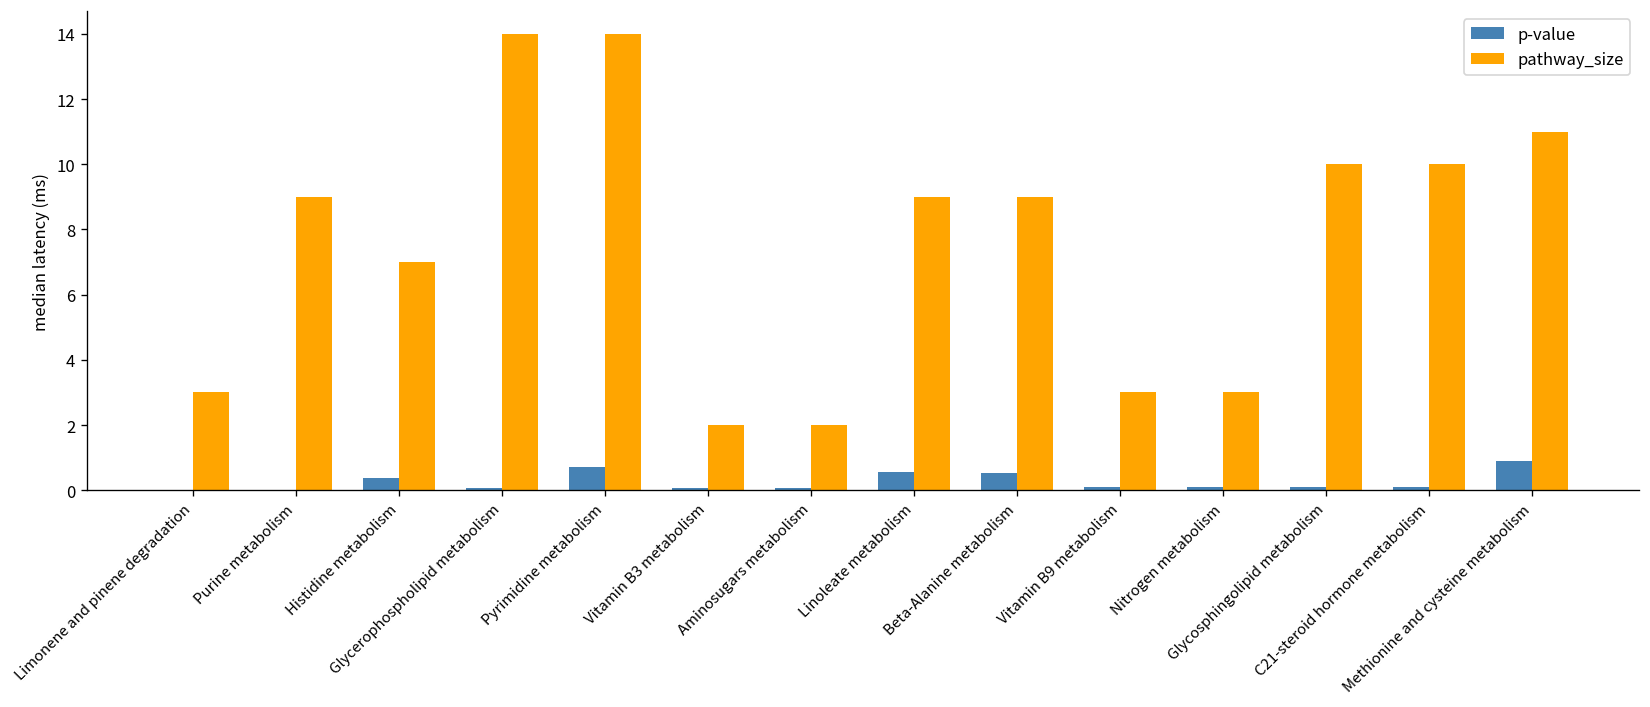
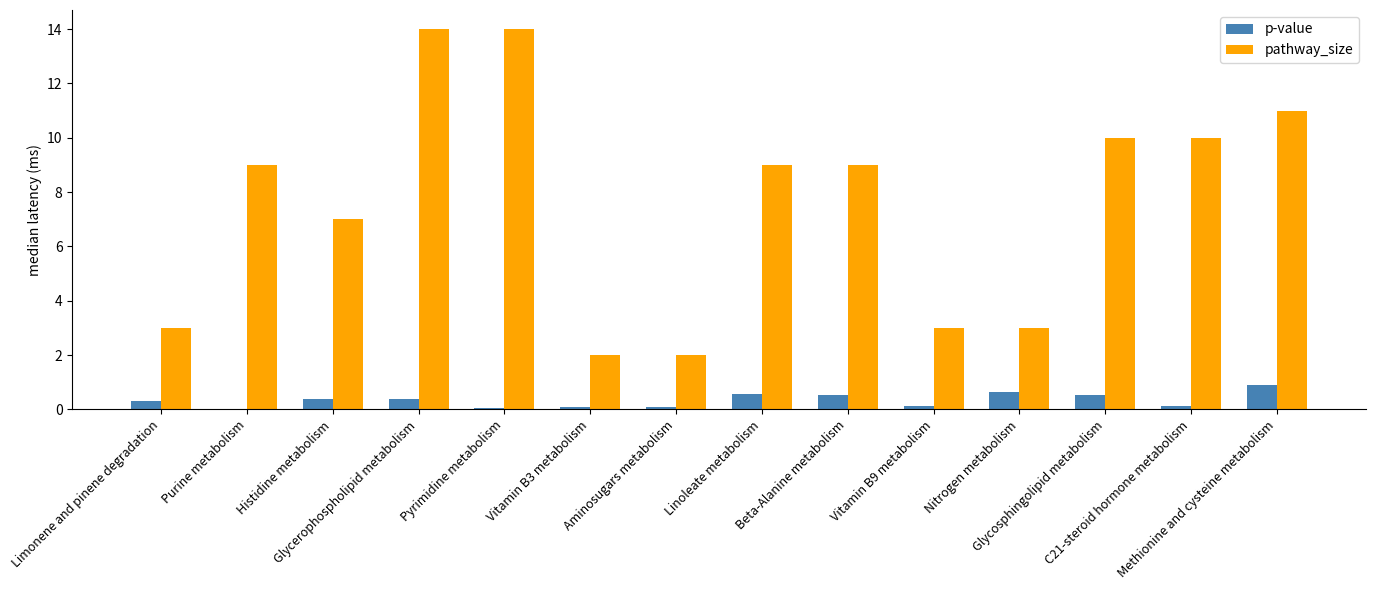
  {
    "p-value": {
-     "Limonene and pinene degradation": 0.0,
+     "Limonene and pinene degradation": 0.3,
      "Histidine metabolism": 0.4,
-     "Glycerophospholipid metabolism": 0.1,
-     "Pyrimidine metabolism": 0.7,
+     "Glycerophospholipid metabolism": 0.4,
+     "Pyrimidine metabolism": 0.1,
      "Linoleate metabolism": 0.6,
      "Beta-Alanine metabolism": 0.5,
      "Vitamin B9 metabolism": 0.1,
-     "Nitrogen metabolism": 0.1,
-     "Glycosphingolipid metabolism": 0.1,
+     "Nitrogen metabolism": 0.6,
+     "Glycosphingolipid metabolism": 0.5,
      "C21-steroid hormone metabolism": 0.1,
      "Methionine and cysteine metabolism": 0.9
    },
    "pathway_size": {
      "Limonene and pinene degradation": 3.0,
      "Purine metabolism": 9.0,
      "Histidine metabolism": 7.0,
      "Glycerophospholipid metabolism": 14.0,
      "Pyrimidine metabolism": 14.0,
      "Vitamin B3 metabolism": 2.0,
      "Aminosugars metabolism": 2.0,
      "Linoleate metabolism": 9.0,
      "Beta-Alanine metabolism": 9.0,
      "Vitamin B9 metabolism": 3.0,
      "Nitrogen metabolism": 3.0,
      "Glycosphingolipid metabolism": 10.0,
      "C21-steroid hormone metabolism": 10.0,
      "Methionine and cysteine metabolism": 11.0
    }
  }
